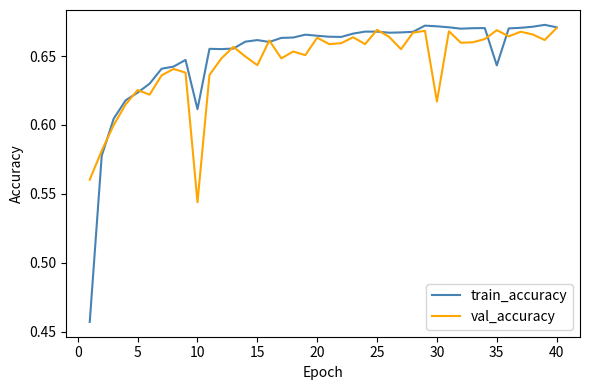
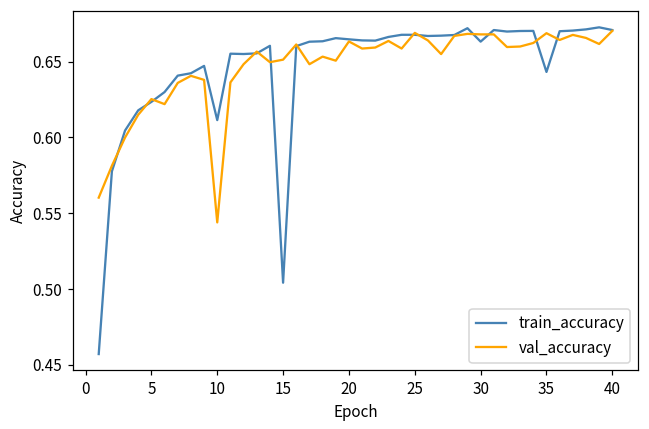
  {
    "train_accuracy": {
      "10": 0.611,
-     "15": 0.662,
-     "30": 0.672,
+     "15": 0.504,
+     "30": 0.663,
      "35": 0.643
    },
    "val_accuracy": {
      "10": 0.544,
-     "15": 0.643,
-     "30": 0.617,
+     "15": 0.651,
+     "30": 0.668,
      "35": 0.669
    }
  }
